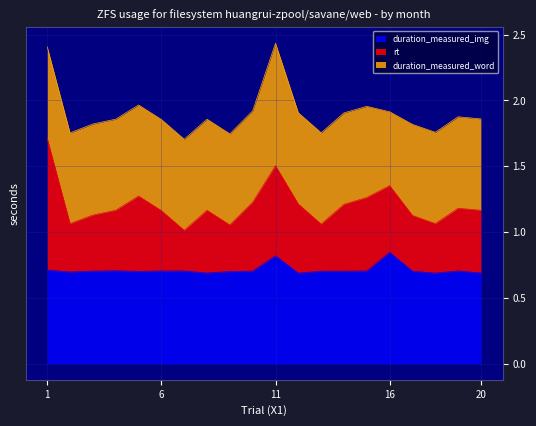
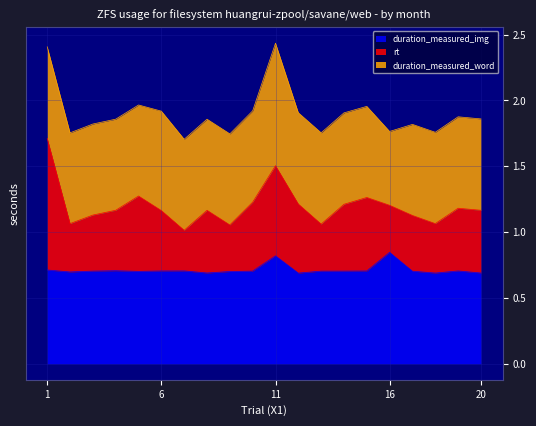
  {
    "duration_measured_img": {
      "1": 0.71,
      "6": 0.71,
      "11": 0.82,
      "16": 0.85,
      "20": 0.69
    },
    "rt": {
      "1": 1.00,
      "6": 0.46,
      "11": 0.68,
-     "16": 0.51,
+     "16": 0.36,
      "20": 0.48
    },
    "duration_measured_word": {
      "1": 0.70,
-     "6": 0.69,
+     "6": 0.76,
      "11": 0.93,
      "16": 0.56,
      "20": 0.69
    }
  }
